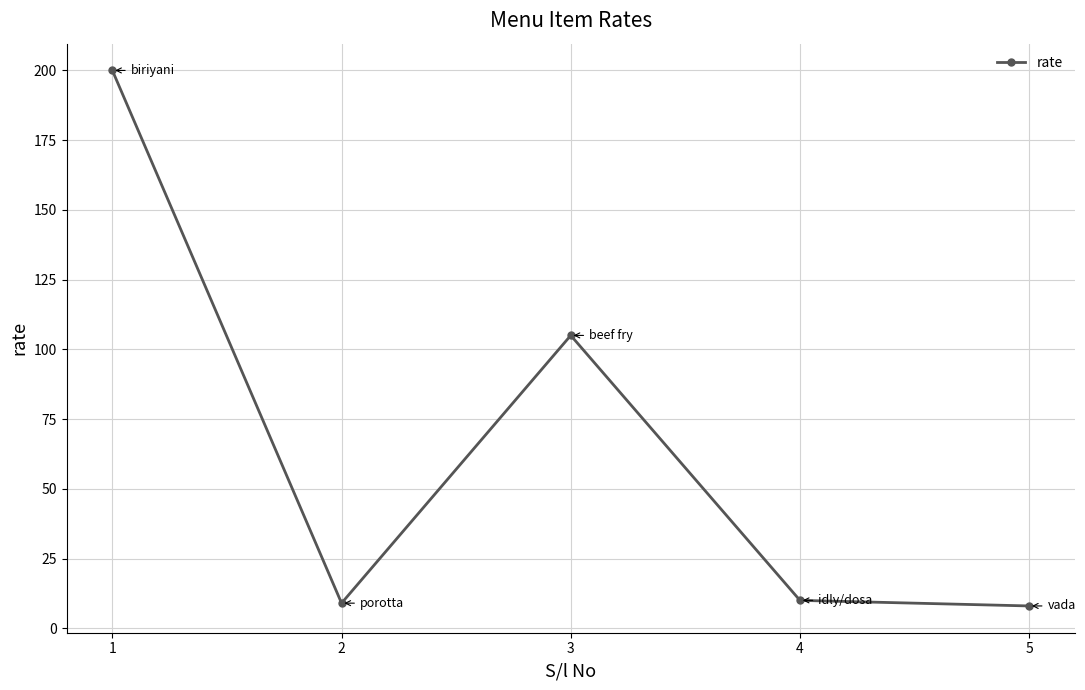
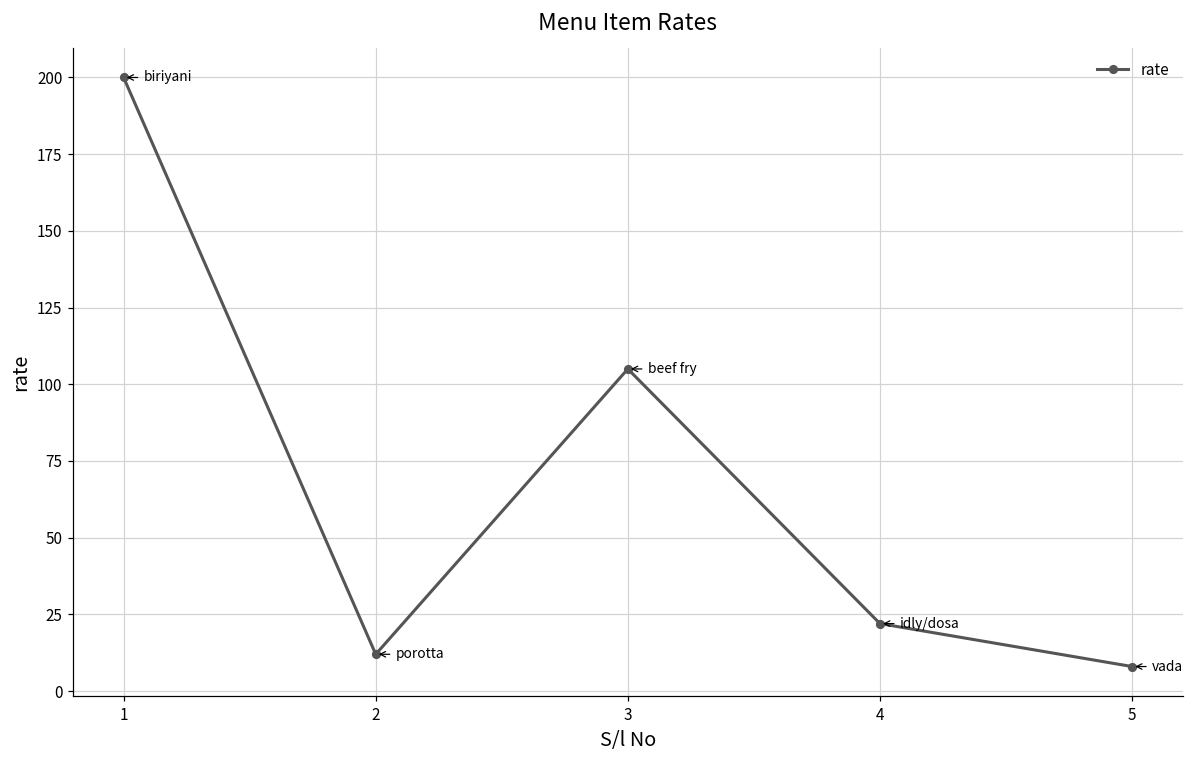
  {
    "1": 200,
-   "2": 9,
+   "2": 12,
    "3": 105,
-   "4": 10,
+   "4": 22,
    "5": 8
  }
